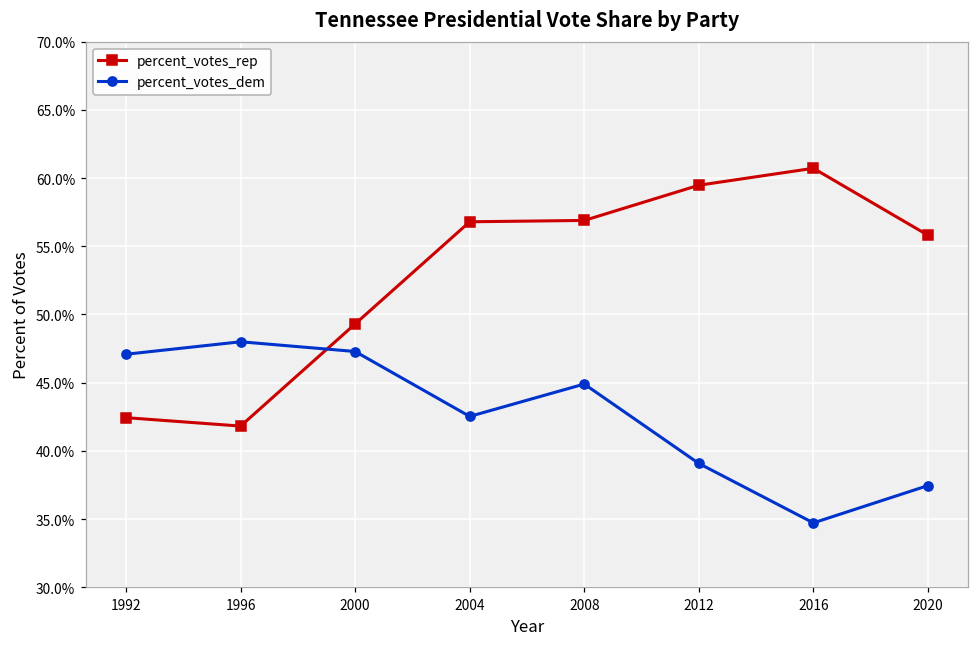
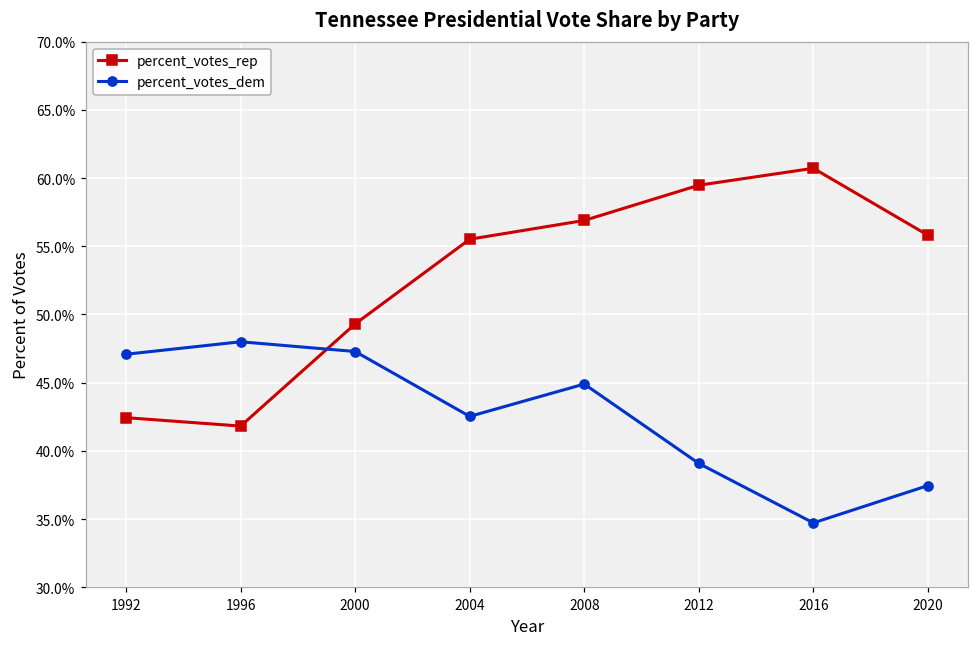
  {
    "percent_votes_rep": {
      "1992": "42.4%",
      "1996": "41.8%",
      "2000": "49.3%",
-     "2004": "56.8%",
+     "2004": "55.5%",
      "2008": "56.9%",
      "2012": "59.5%",
      "2016": "60.7%",
      "2020": "55.8%"
    },
    "percent_votes_dem": {
      "1992": "47.1%",
      "1996": "48.0%",
      "2000": "47.3%",
      "2004": "42.5%",
      "2008": "44.9%",
      "2012": "39.1%",
      "2016": "34.7%",
      "2020": "37.5%"
    }
  }
